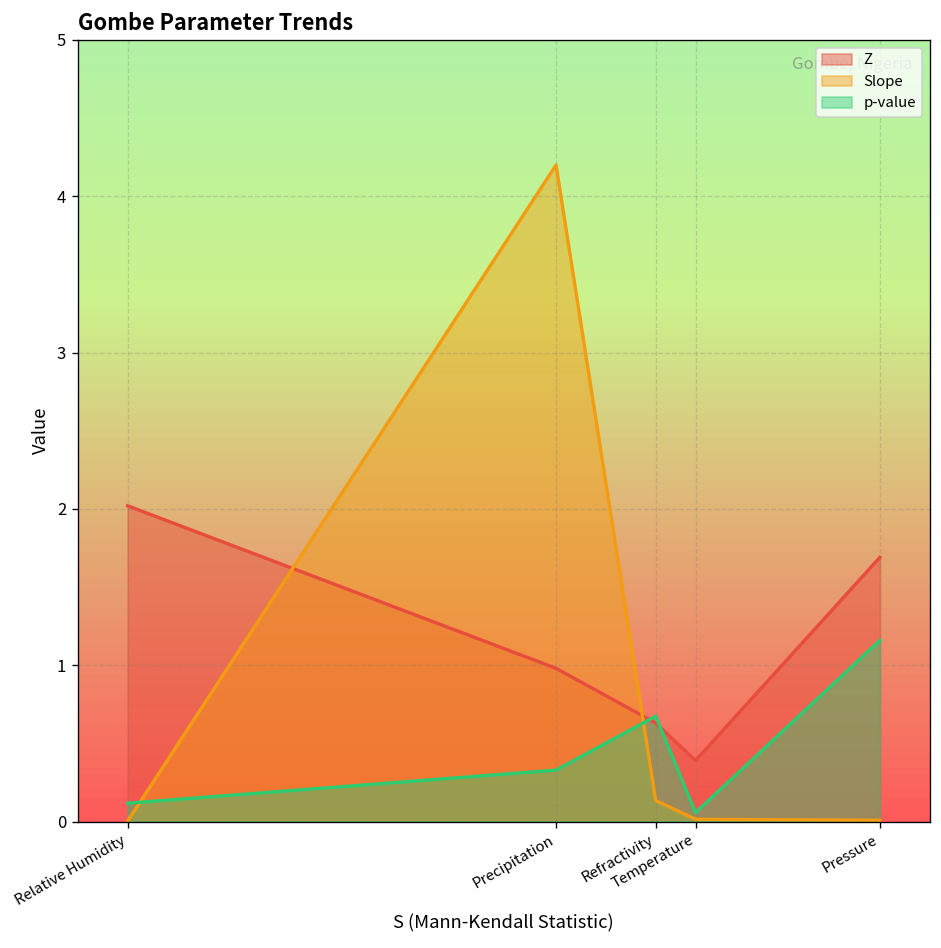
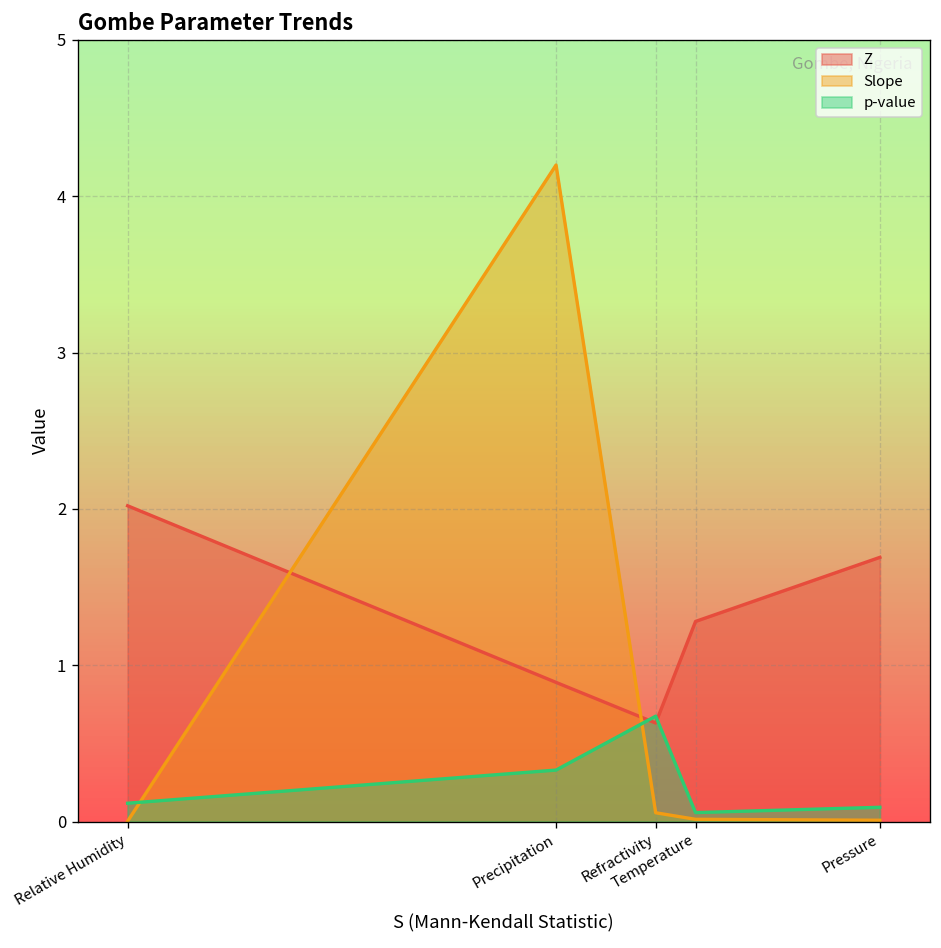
  {
    "Z": {
      "Relative Humidity": 2.02,
-     "Precipitation": 0.98,
+     "Precipitation": 0.89,
      "Refractivity": 0.63,
-     "Temperature": 0.39,
+     "Temperature": 1.28,
      "Pressure": 1.69
    },
    "Slope": {
      "Relative Humidity": 0.00,
      "Precipitation": 4.20,
-     "Refractivity": 0.13,
+     "Refractivity": 0.06,
      "Temperature": 0.01,
      "Pressure": 0.01
    },
    "p-value": {
      "Relative Humidity": 0.12,
      "Precipitation": 0.33,
      "Refractivity": 0.67,
      "Temperature": 0.06,
-     "Pressure": 1.16
+     "Pressure": 0.09
    }
  }
